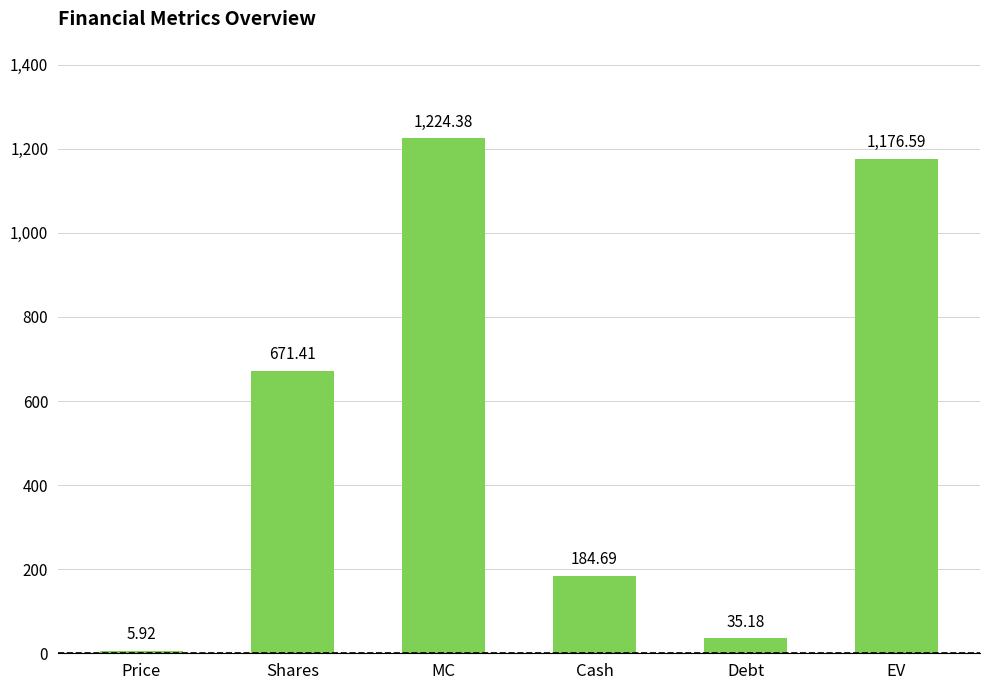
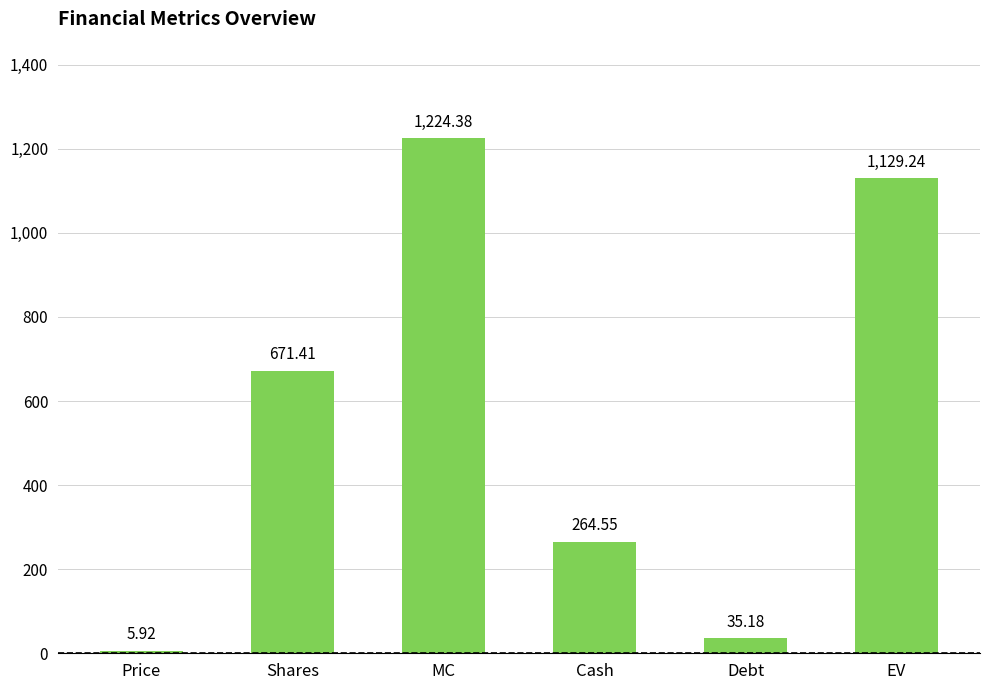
  {
    "Price": "5.92",
    "Shares": "671.41",
    "MC": "1,224.38",
-   "Cash": "184.69",
+   "Cash": "264.55",
    "Debt": "35.18",
-   "EV": "1,176.59"
+   "EV": "1,129.24"
  }
